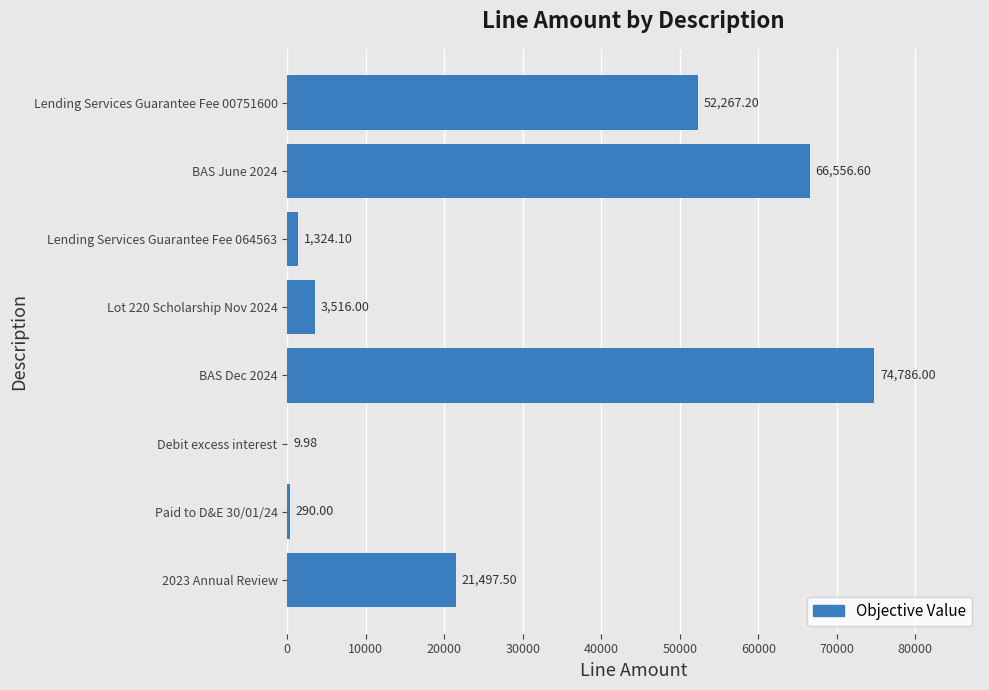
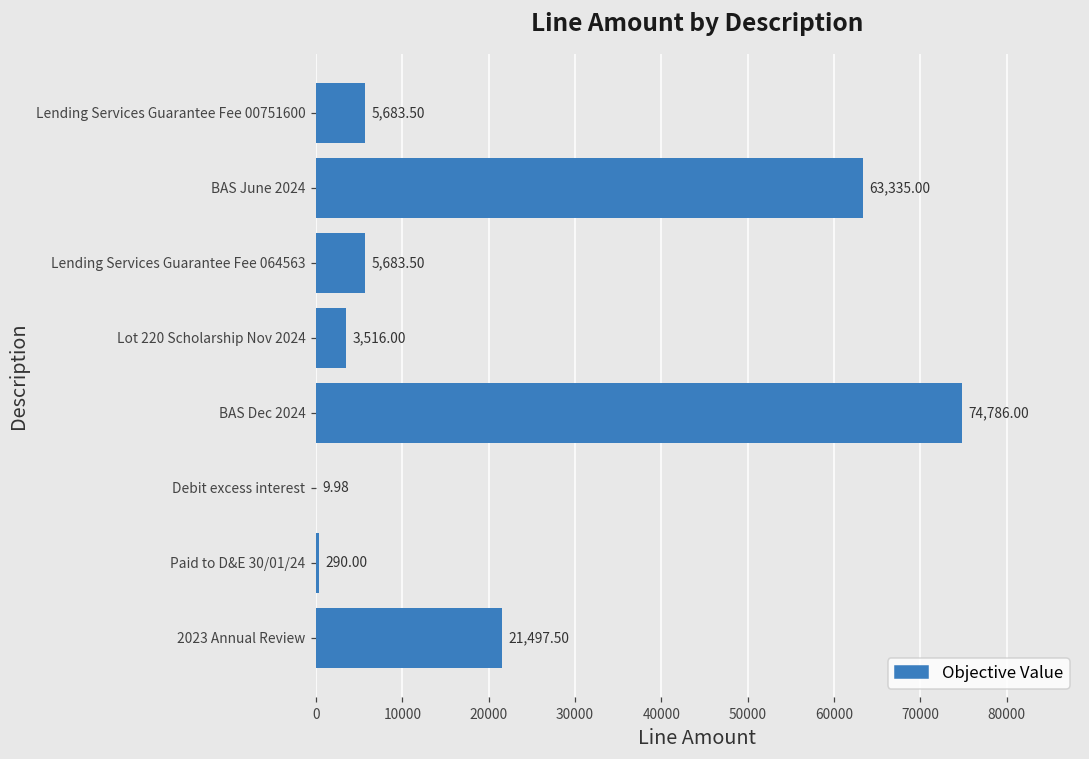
  {
-   "Lending Services Guarantee Fee 00751600": "52,267.20",
-   "BAS June 2024": "66,556.60",
-   "Lending Services Guarantee Fee 064563": "1,324.10",
+   "Lending Services Guarantee Fee 00751600": "5,683.50",
+   "BAS June 2024": "63,335.00",
+   "Lending Services Guarantee Fee 064563": "5,683.50",
    "Lot 220 Scholarship Nov 2024": "3,516.00",
    "BAS Dec 2024": "74,786.00",
    "Debit excess interest": "9.98",
    "Paid to D&E 30/01/24": "290.00",
    "2023 Annual Review": "21,497.50"
  }
